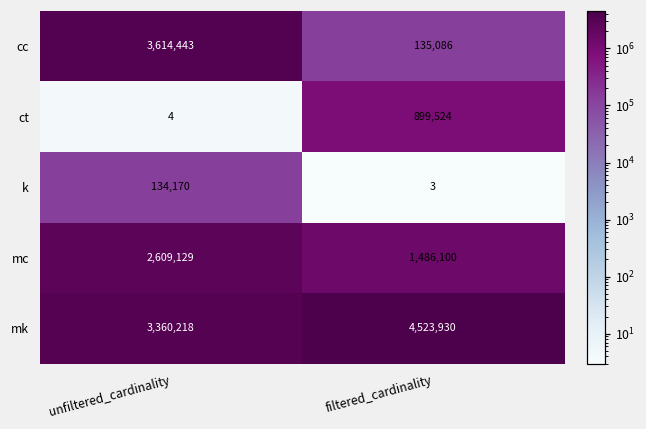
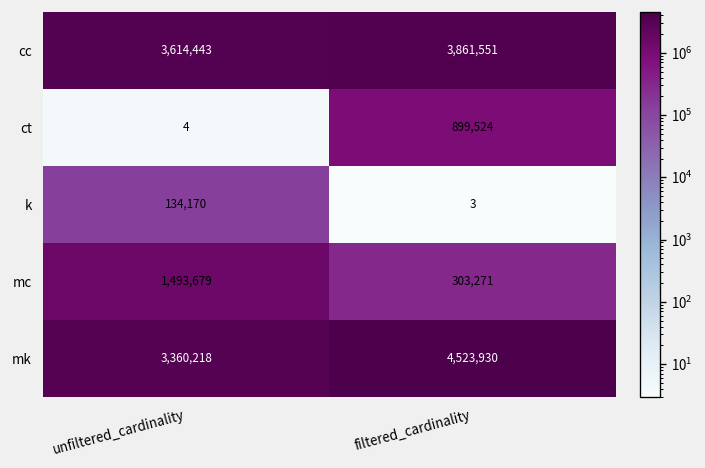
  {
    "cc": {
      "unfiltered_cardinality": "3,614,443",
-     "filtered_cardinality": "135,086"
+     "filtered_cardinality": "3,861,551"
    },
    "ct": {
      "unfiltered_cardinality": "4",
      "filtered_cardinality": "899,524"
    },
    "k": {
      "unfiltered_cardinality": "134,170",
      "filtered_cardinality": "3"
    },
    "mc": {
-     "unfiltered_cardinality": "2,609,129",
-     "filtered_cardinality": "1,486,100"
+     "unfiltered_cardinality": "1,493,679",
+     "filtered_cardinality": "303,271"
    },
    "mk": {
      "unfiltered_cardinality": "3,360,218",
      "filtered_cardinality": "4,523,930"
    }
  }
